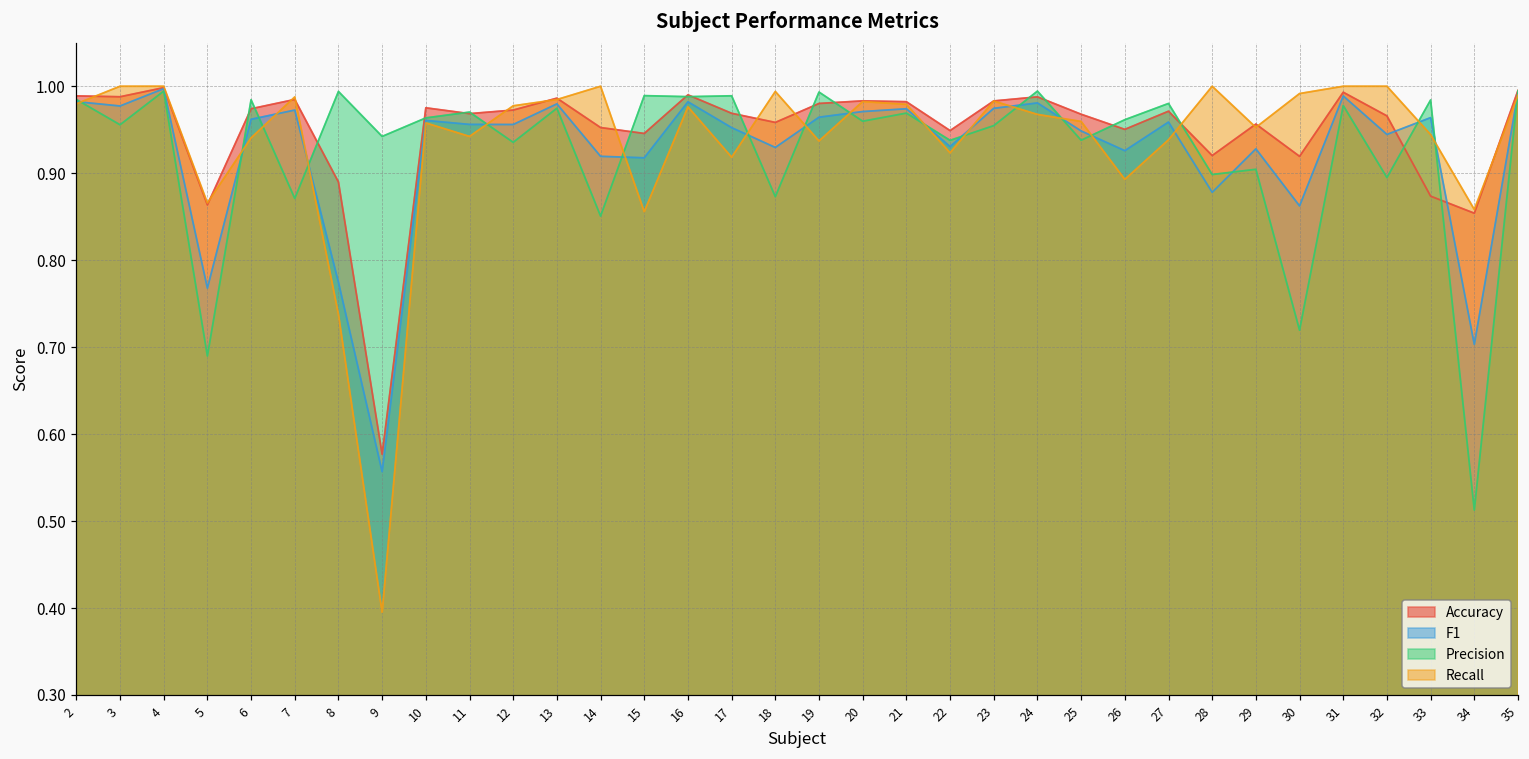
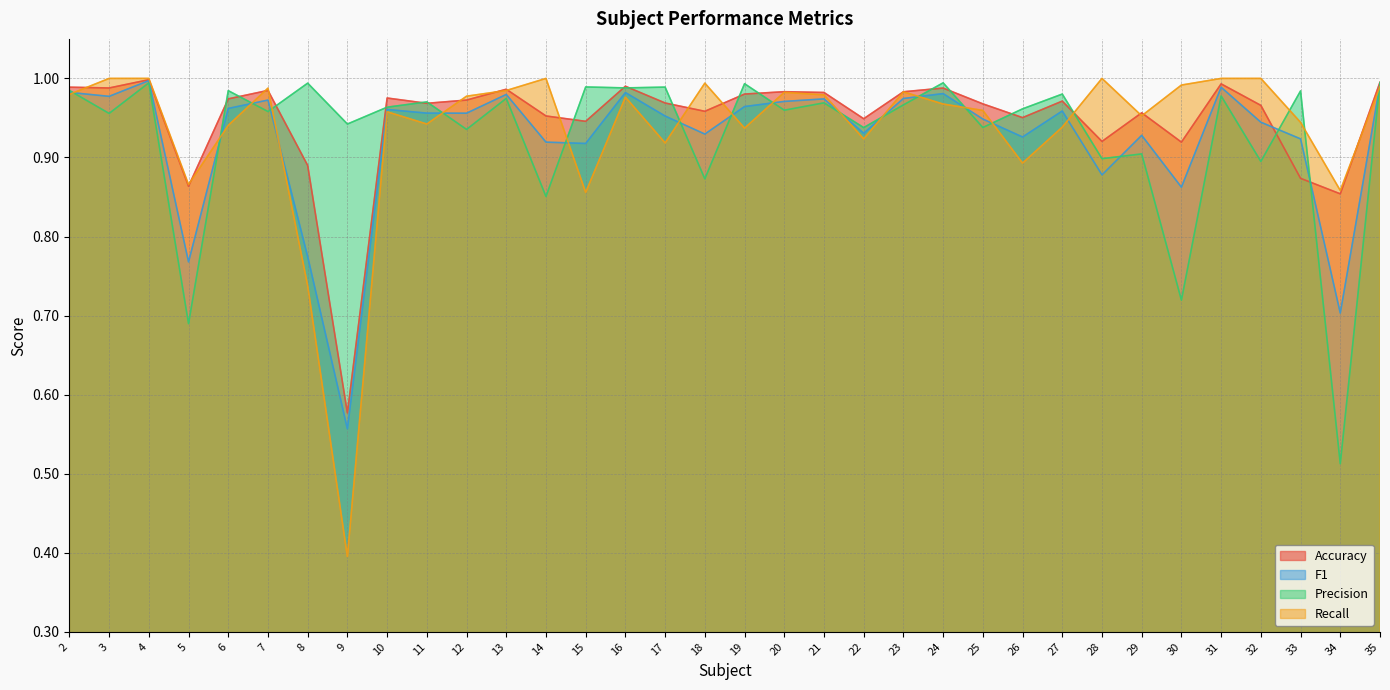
  {
    "Accuracy": {
      "2": 0.99,
      "3": 0.99,
      "6": 0.97,
      "8": 0.89,
      "9": 0.58,
      "10": 0.98,
      "12": 0.97,
      "14": 0.95,
      "15": 0.95,
      "17": 0.97,
      "18": 0.96,
      "19": 0.98,
      "22": 0.95,
      "24": 0.99,
      "25": 0.97,
      "26": 0.95,
      "27": 0.97,
      "28": 0.92,
      "29": 0.96,
      "30": 0.92,
      "31": 0.99,
      "32": 0.97,
      "33": 0.87,
      "34": 0.85
    },
    "F1": {
      "3": 0.98,
      "5": 0.77,
      "6": 0.96,
      "7": 0.97,
      "8": 0.77,
      "9": 0.56,
      "11": 0.96,
      "12": 0.96,
      "13": 0.98,
      "14": 0.92,
      "15": 0.92,
      "16": 0.98,
      "17": 0.95,
      "18": 0.93,
      "19": 0.96,
      "20": 0.97,
      "21": 0.97,
      "22": 0.93,
      "23": 0.97,
      "24": 0.98,
      "25": 0.95,
      "26": 0.93,
      "27": 0.96,
      "28": 0.88,
      "29": 0.93,
      "30": 0.86,
      "31": 0.99,
      "32": 0.94,
-     "33": 0.96,
+     "33": 0.92,
      "34": 0.70
    },
    "Precision": {
      "3": 0.96,
      "5": 0.69,
      "6": 0.98,
-     "7": 0.87,
+     "7": 0.96,
      "8": 0.99,
      "9": 0.94,
      "12": 0.94,
      "13": 0.97,
      "14": 0.85,
      "15": 0.99,
      "17": 0.99,
      "18": 0.87,
      "19": 0.99,
      "20": 0.96,
      "21": 0.97,
      "22": 0.94,
-     "23": 0.95,
+     "23": 0.97,
      "24": 0.99,
      "25": 0.94,
      "26": 0.96,
      "27": 0.98,
      "28": 0.90,
      "29": 0.90,
      "30": 0.72,
      "31": 0.98,
      "32": 0.90,
      "33": 0.98,
      "34": 0.51
    },
    "Recall": {
      "3": 1.00,
      "6": 0.94,
      "8": 0.74,
      "9": 0.40,
      "11": 0.94,
      "12": 0.98,
      "14": 1.00,
      "15": 0.86,
      "16": 0.98,
      "17": 0.92,
      "18": 0.99,
      "19": 0.94,
      "22": 0.92,
      "24": 0.97,
      "25": 0.96,
      "26": 0.89,
      "27": 0.94,
      "28": 1.00,
      "29": 0.95,
      "30": 0.99,
      "31": 1.00,
      "32": 1.00,
      "33": 0.94,
      "34": 0.86
    }
  }
